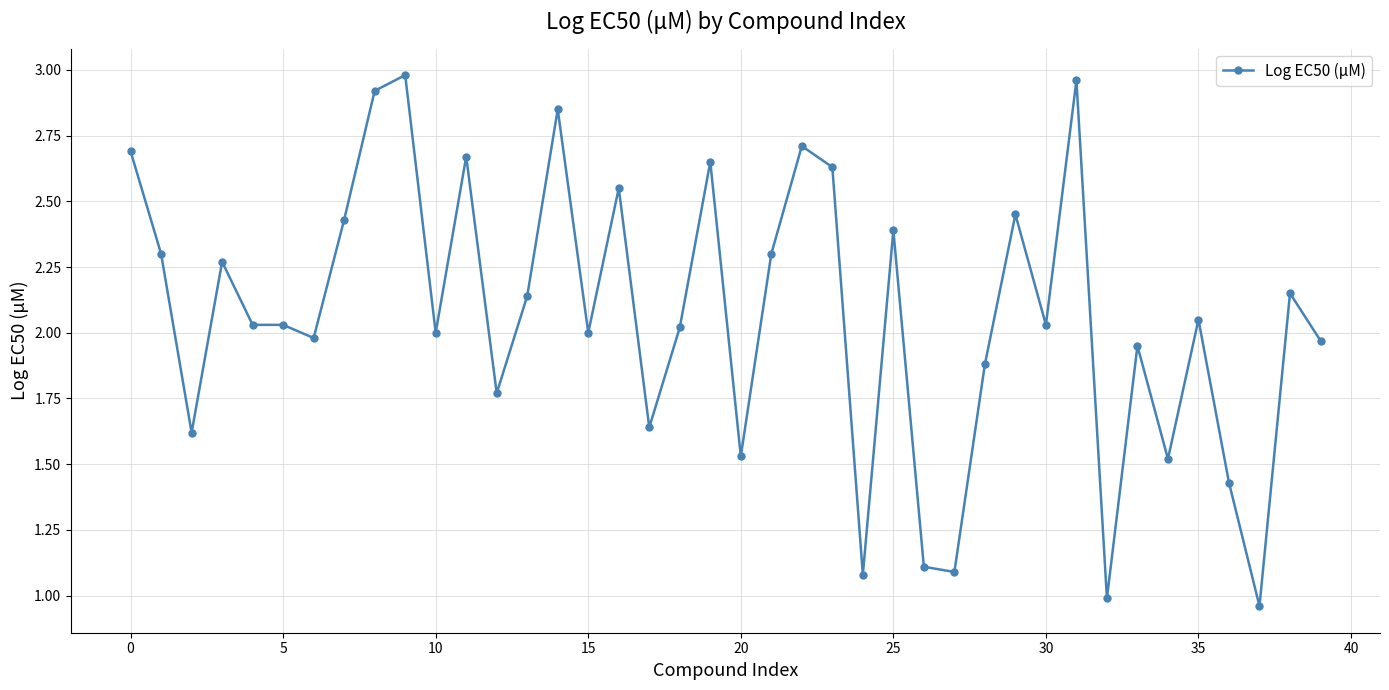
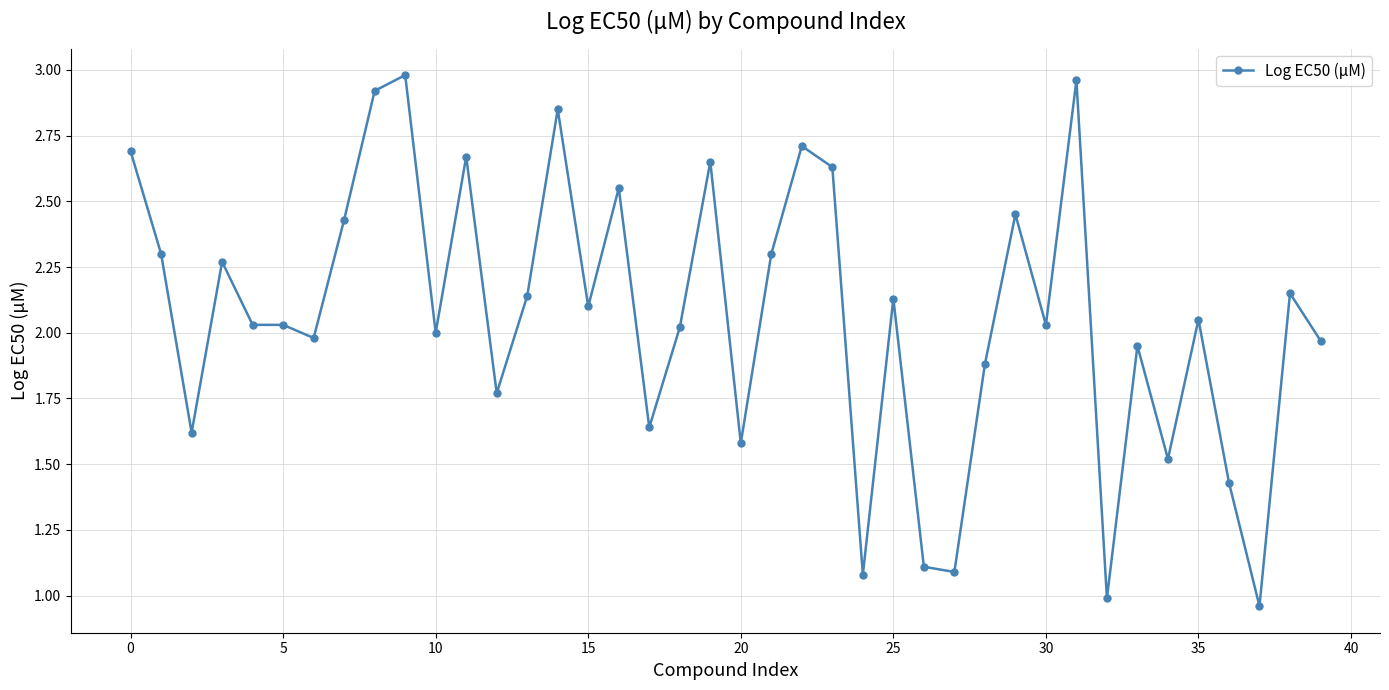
  {
    "0": 2.69,
    "5": 2.03,
    "10": 2.00,
-   "15": 2.0,
-   "20": 1.53,
-   "25": 2.39,
+   "15": 2.1,
+   "20": 1.58,
+   "25": 2.13,
    "30": 2.03,
    "35": 2.05
  }
